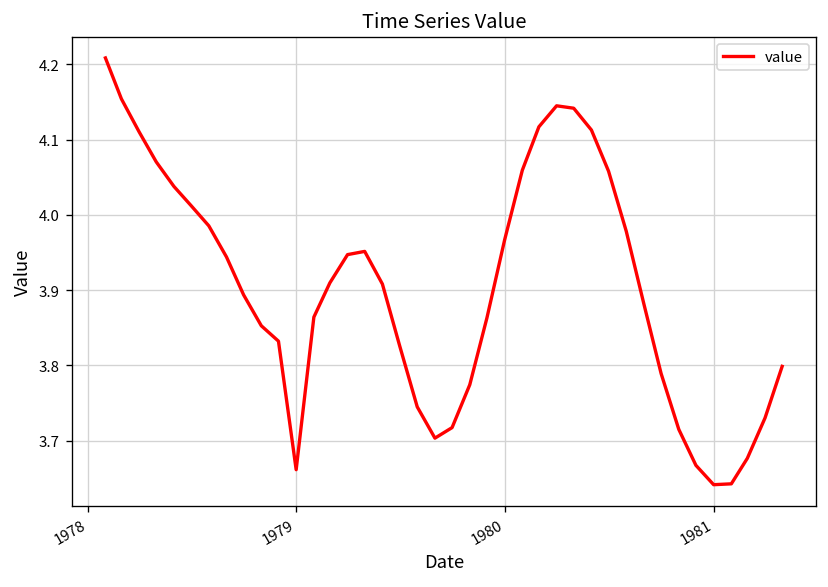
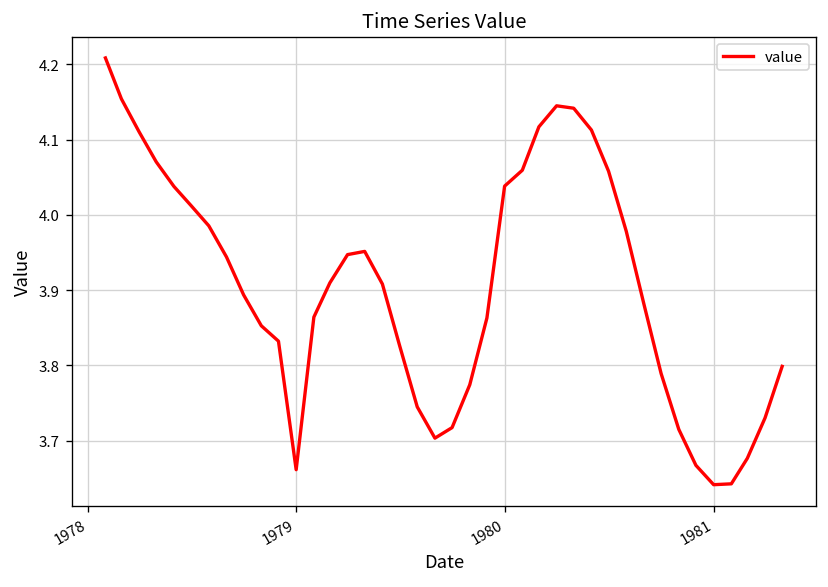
  {
    "1979": 3.66,
-   "1980": 3.97,
+   "1980": 4.04,
    "1981": 3.64
  }
